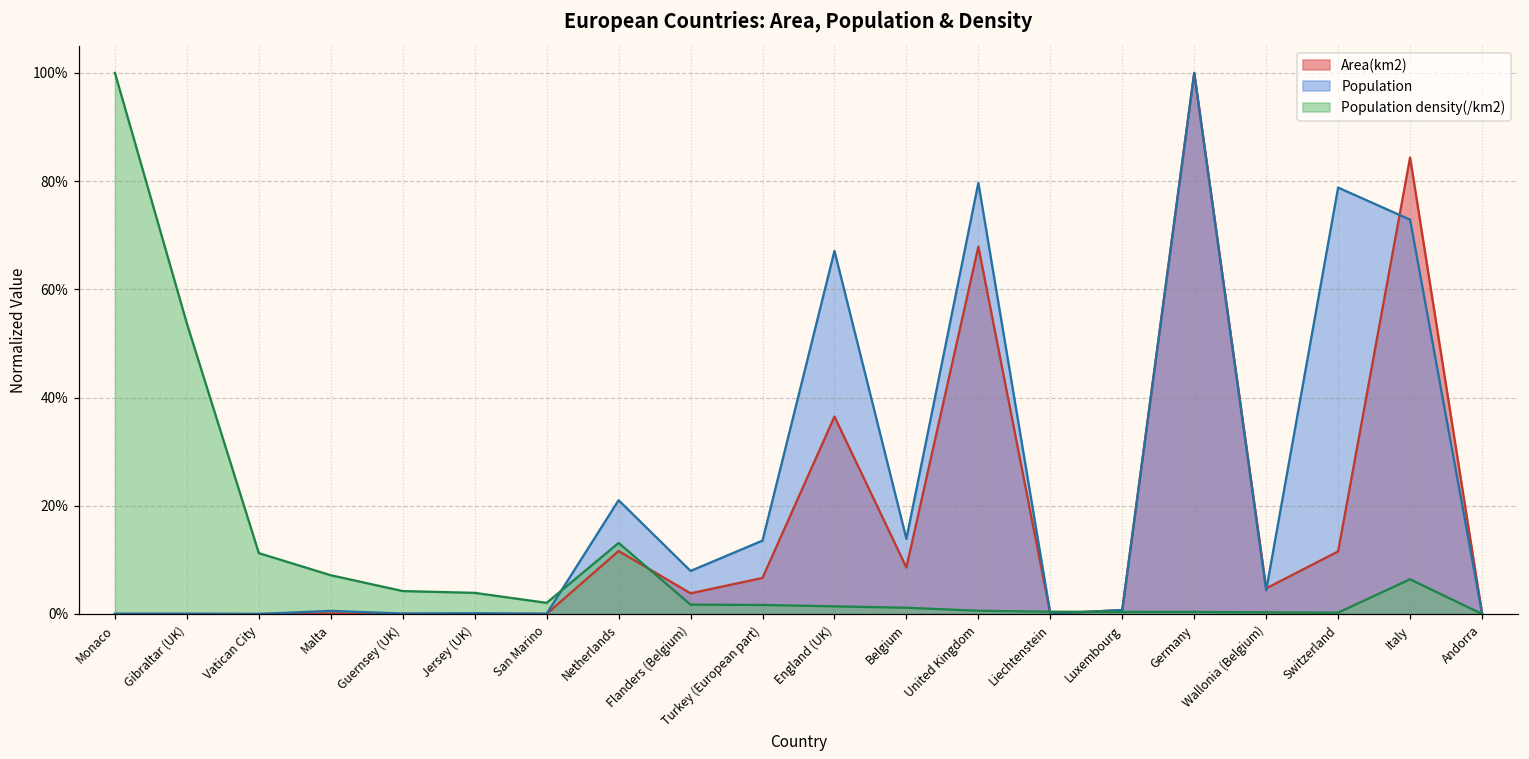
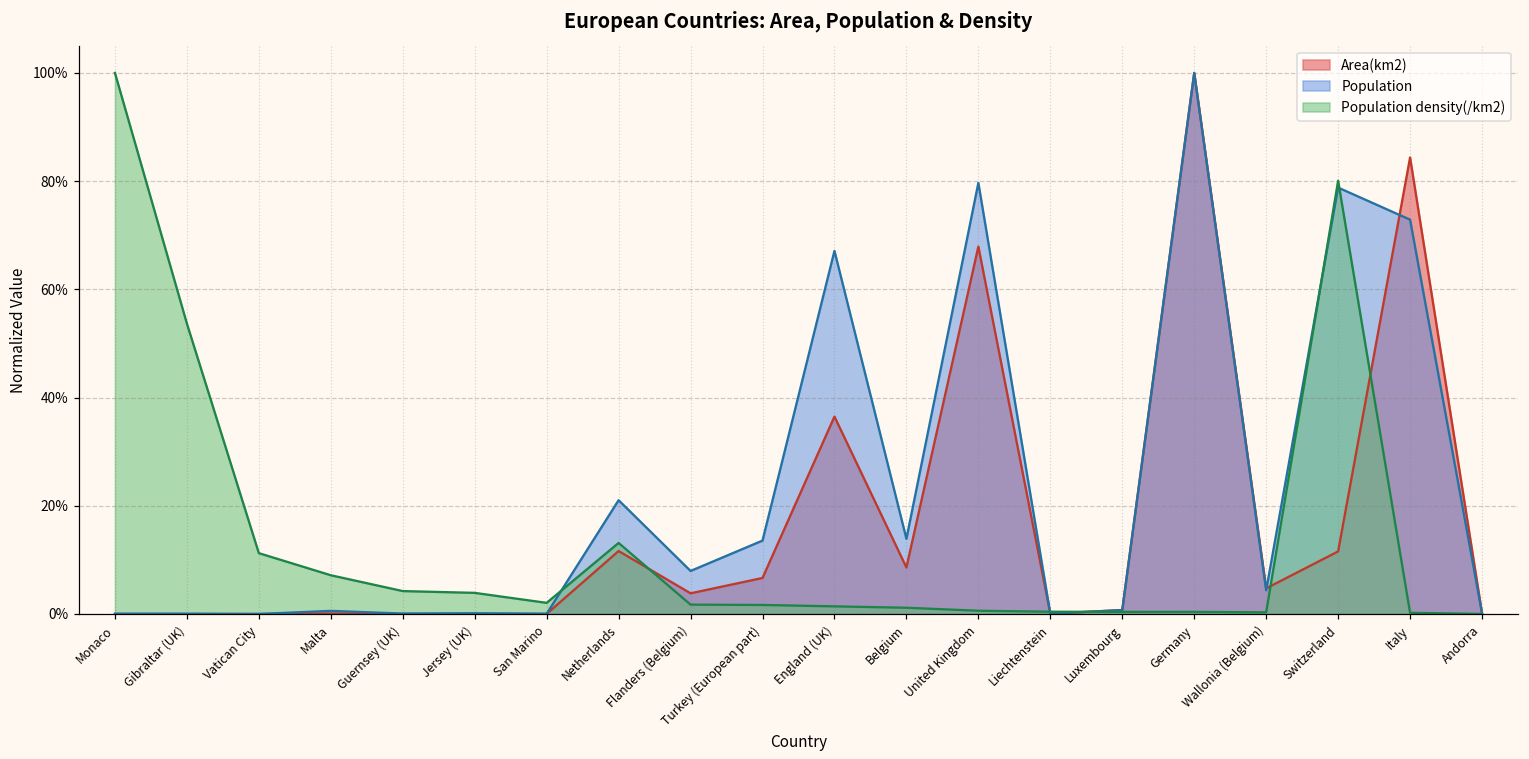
  {
    "Area(km2)": {
      "Netherlands": "12%",
      "Flanders (Belgium)": "4%",
      "Turkey (European part)": "7%",
      "England (UK)": "36%",
      "Belgium": "9%",
      "United Kingdom": "68%",
      "Switzerland": "12%",
      "Italy": "84%"
    },
    "Population": {
      "Netherlands": "21%",
      "Flanders (Belgium)": "8%",
      "Turkey (European part)": "14%",
      "England (UK)": "67%",
      "Belgium": "14%",
      "United Kingdom": "80%",
      "Switzerland": "79%",
      "Italy": "73%"
    },
    "Population density(/km2)": {
      "Monaco": "100%",
      "Gibraltar (UK)": "54%",
      "Vatican City": "11%",
      "Malta": "7%",
      "Guernsey (UK)": "4%",
      "Jersey (UK)": "4%",
      "San Marino": "2%",
      "Netherlands": "13%",
      "Flanders (Belgium)": "2%",
      "Turkey (European part)": "2%",
      "England (UK)": "1%",
      "Belgium": "1%",
      "United Kingdom": "1%",
      "Germany": "0%",
      "Wallonia (Belgium)": "0%",
-     "Switzerland": "0%",
-     "Italy": "6%"
+     "Switzerland": "80%",
+     "Italy": "0%"
    }
  }
